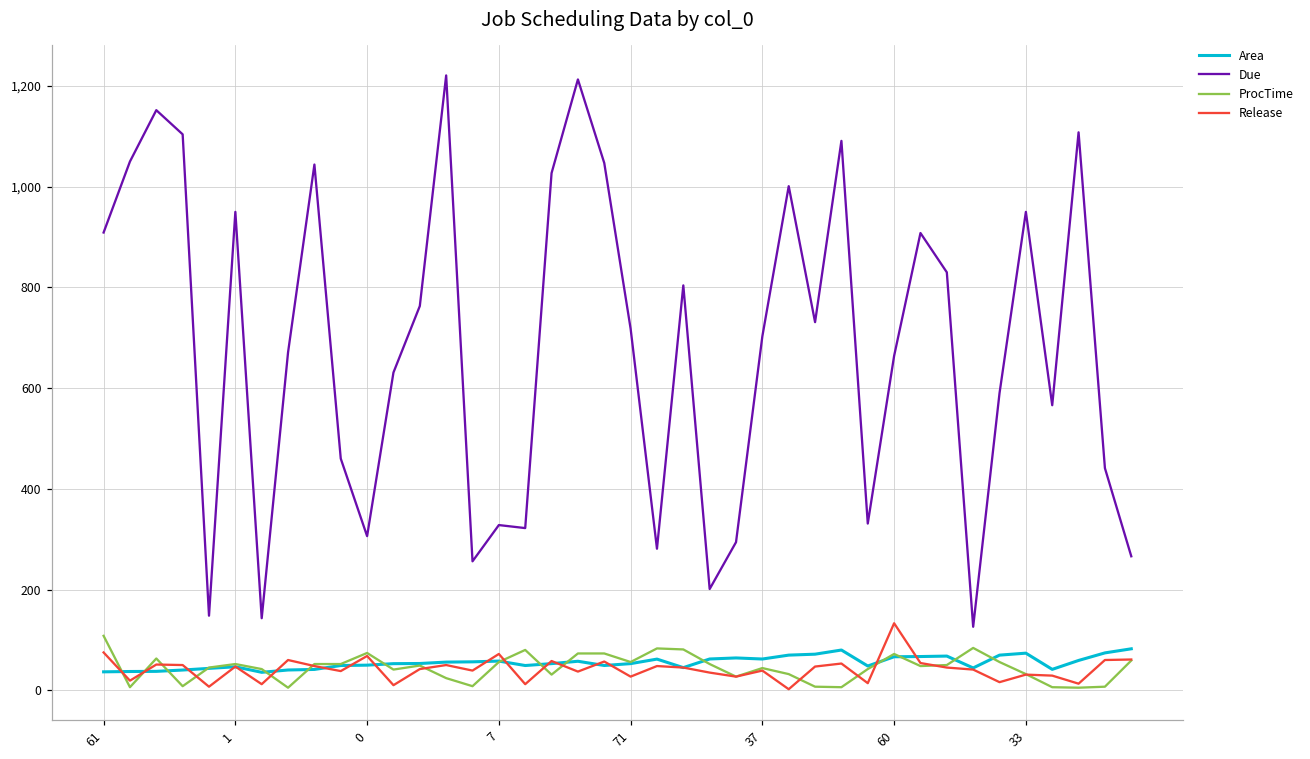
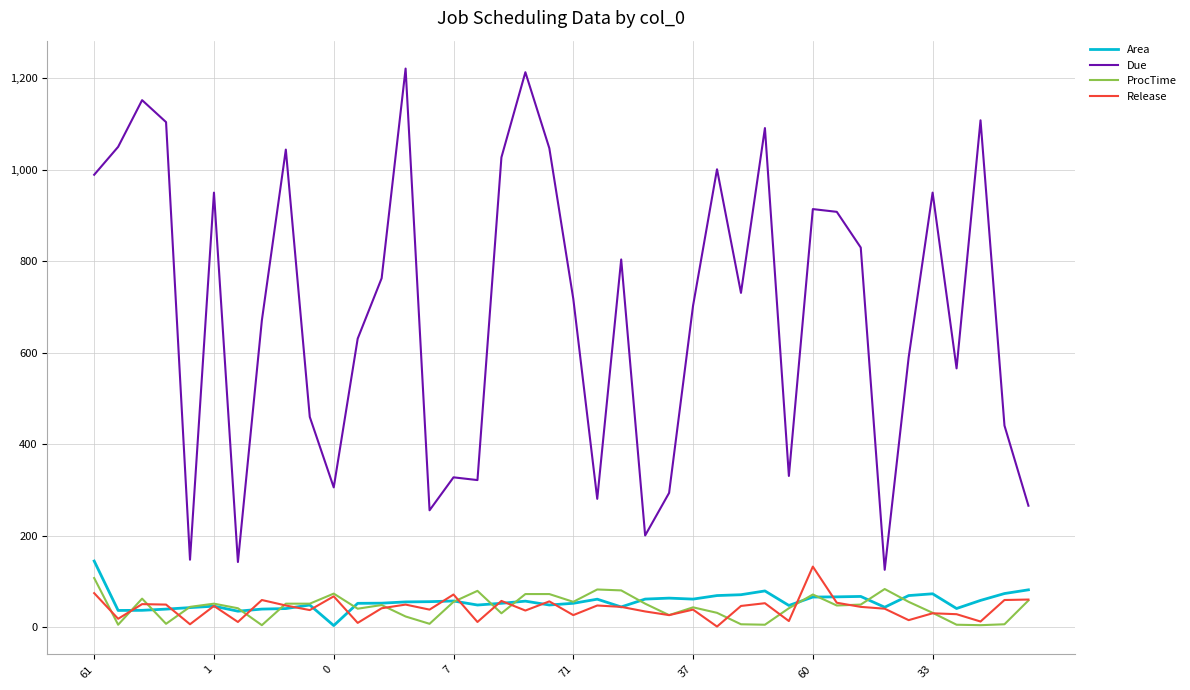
  {
    "Area": {
-     "61": 40,
-     "0": 50,
+     "61": 150,
+     "0": 0,
      "60": 70
    },
    "Due": {
-     "61": 910,
+     "61": 990,
      "0": 310,
      "71": 720,
-     "60": 660
+     "60": 910
    },
    "ProcTime": {
      "61": 110,
      "0": 70,
      "60": 70
    },
    "Release": {
      "61": 80,
      "0": 70,
      "71": 30,
      "60": 130
    }
  }
